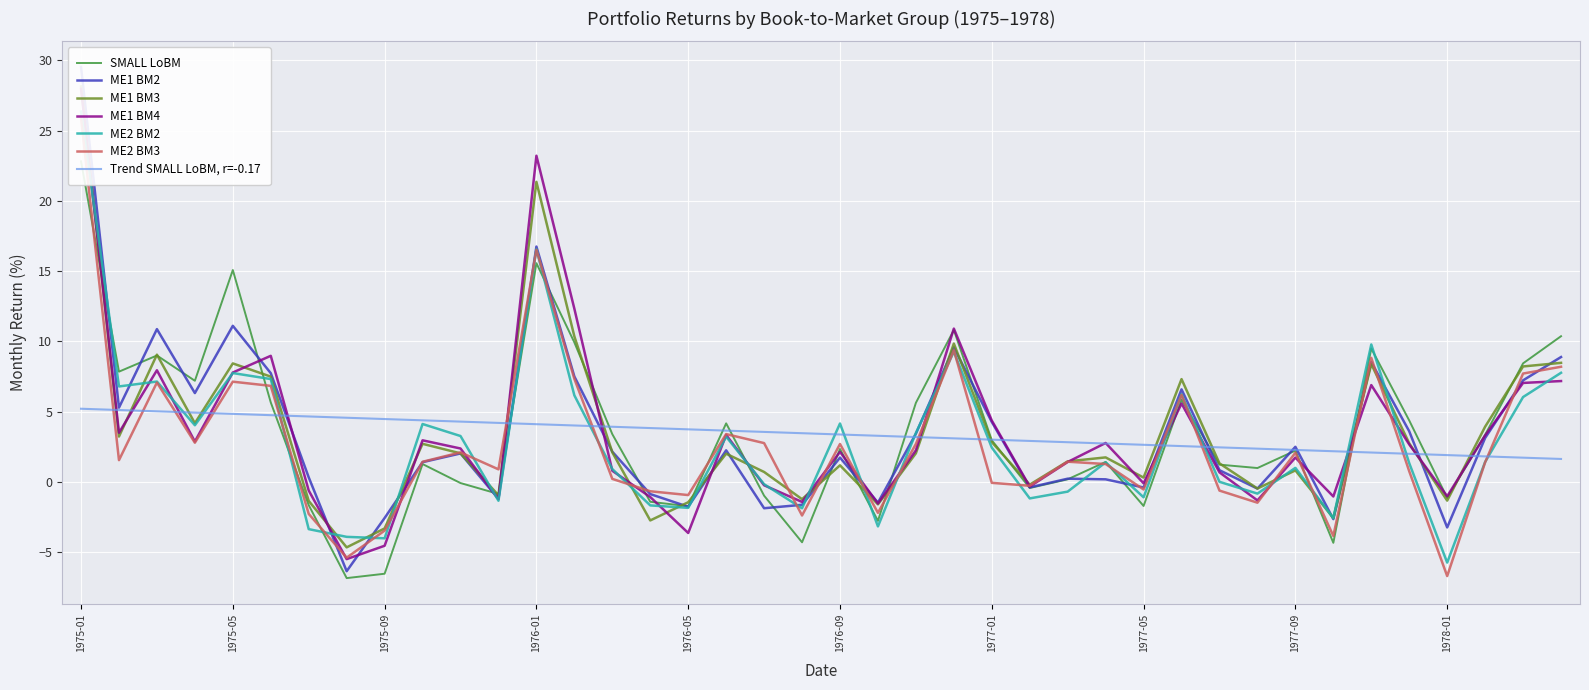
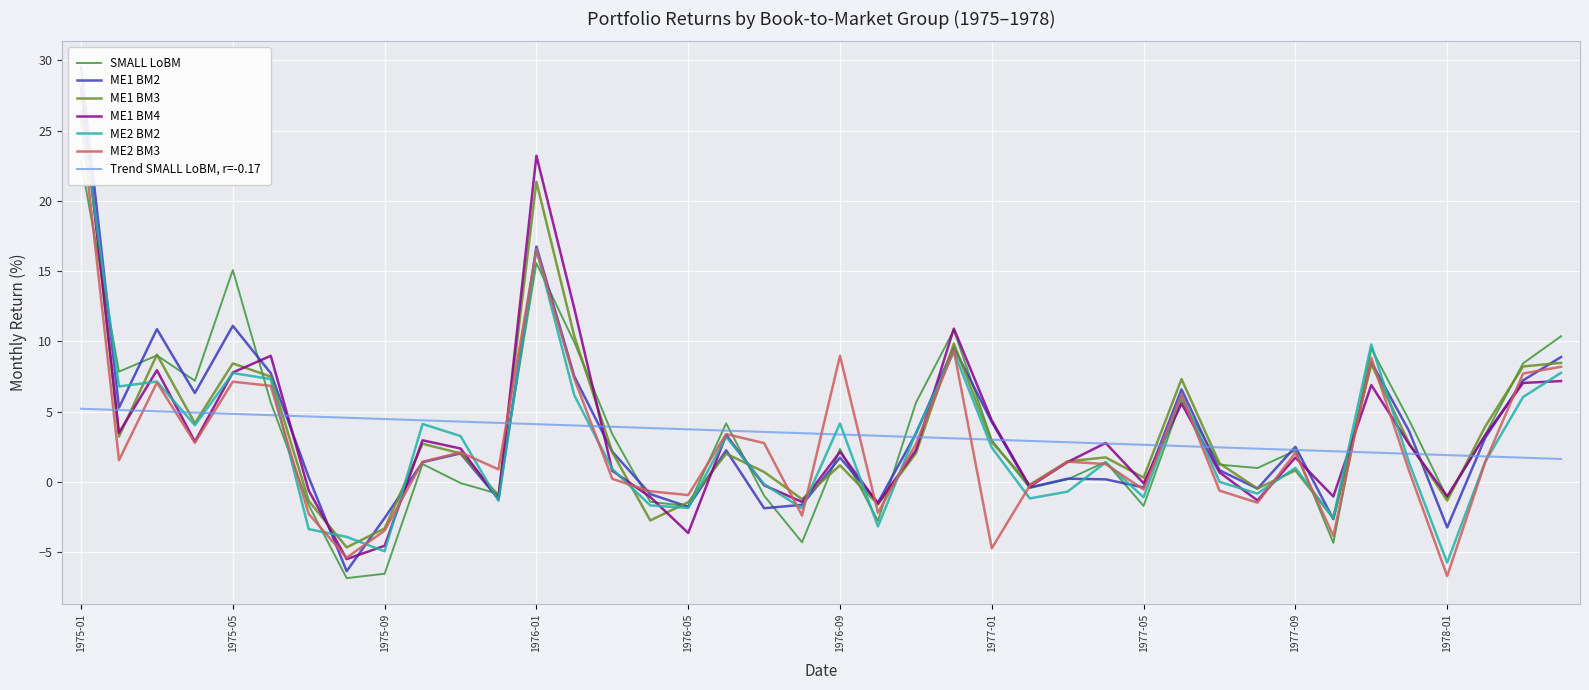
  {
    "SMALL LoBM": {
      "1975-05": 15.1,
      "1975-09": -6.6,
      "1976-01": 15.6,
      "1976-09": 2.3,
      "1977-05": -1.7
    },
    "ME1 BM2": {
      "1975-05": 11.1,
      "1975-09": -2.6,
      "1976-01": 16.7,
      "1976-09": 1.7,
      "1977-09": 2.5,
      "1978-01": -3.3
    },
    "ME1 BM3": {
      "1975-05": 8.4,
      "1976-01": 21.4,
      "1976-05": -1.5,
      "1976-09": 1.2,
      "1977-05": 0.3,
      "1978-01": -1.3
    },
    "ME1 BM4": {
      "1975-09": -4.6,
      "1976-01": 23.2,
      "1976-05": -3.6,
      "1976-09": 2.1,
      "1977-05": -0.1,
      "1977-09": 1.7
    },
    "ME2 BM2": {
-     "1975-09": -4.0,
+     "1975-09": -5.0,
      "1976-09": 4.1,
      "1977-01": 2.4,
      "1977-05": -1.1,
      "1978-01": -5.8
    },
    "ME2 BM3": {
      "1975-05": 7.1,
      "1976-05": -0.9,
-     "1976-09": 2.7,
-     "1977-01": -0.1,
+     "1976-09": 9.0,
+     "1977-01": -4.7,
      "1978-01": -6.7
    },
    "Trend SMALL LoBM, r=-0.17": {
      "1975-01": 5.2,
      "1975-05": 4.8,
      "1975-09": 4.5,
      "1976-01": 4.1,
      "1976-05": 3.7,
      "1976-09": 3.4,
      "1977-05": 2.6,
      "1978-01": 1.9
    }
  }
